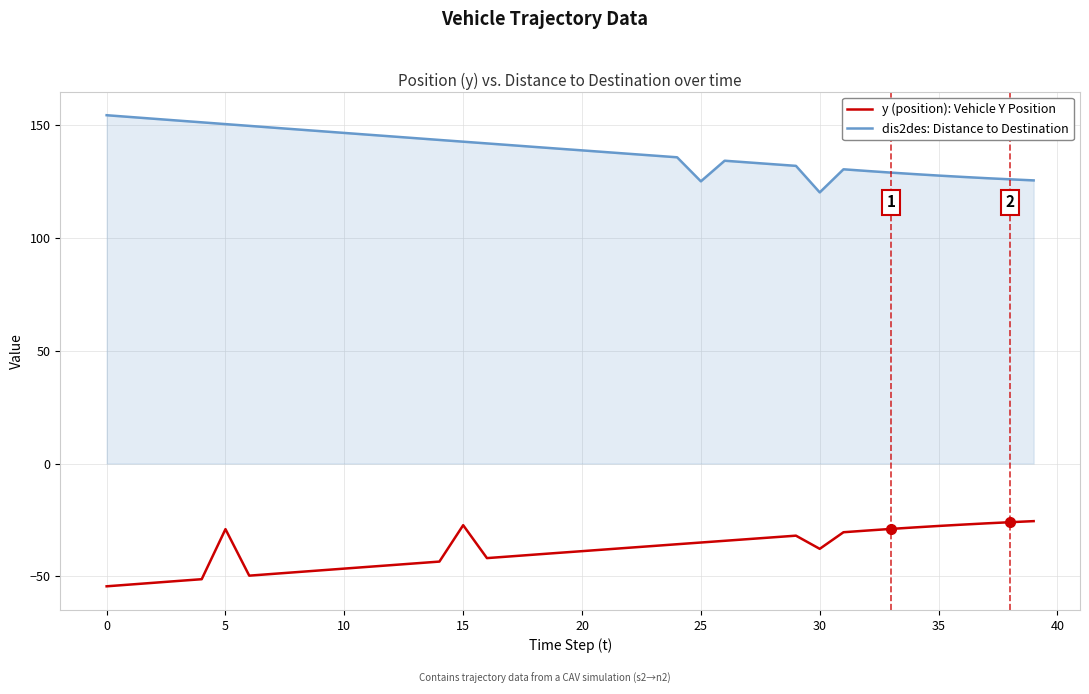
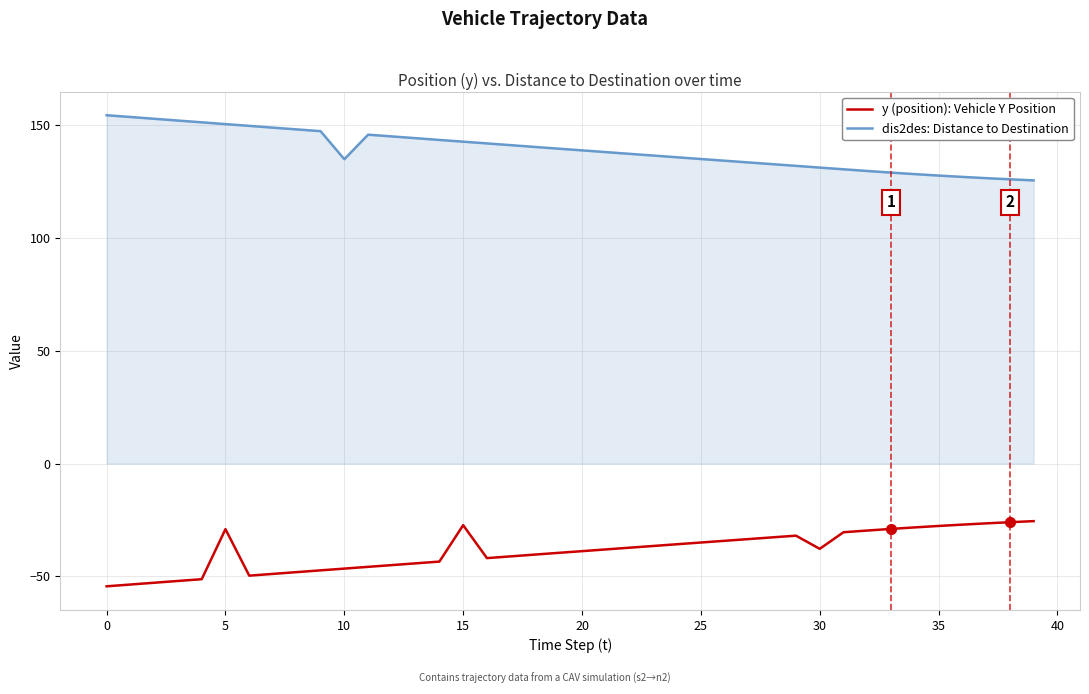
  {
    "dis2des: Distance to Destination": {
      "0": 154,
      "5": 150,
-     "10": 147,
+     "10": 135,
      "15": 143,
      "20": 139,
-     "25": 125,
-     "30": 120,
+     "25": 135,
+     "30": 131,
      "35": 128
    }
  }
